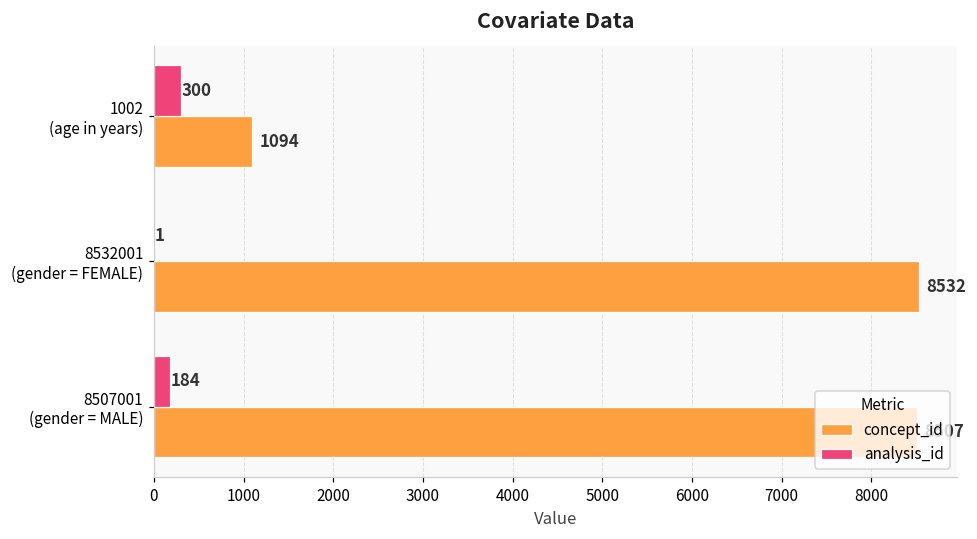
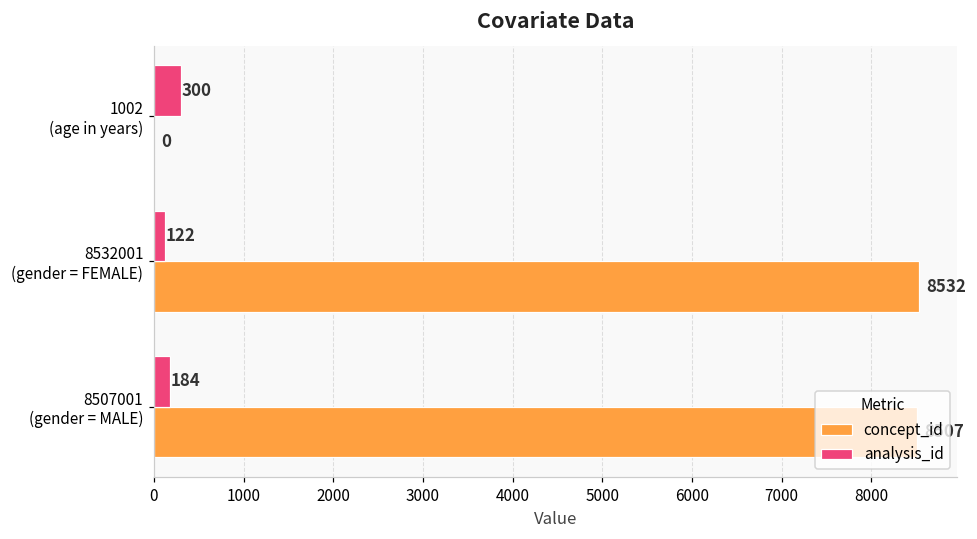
  {
    "concept_id": {
-     "1002 (age in years)": 1094,
+     "1002 (age in years)": 0,
      "8532001 (gender = FEMALE)": 8532
    },
    "analysis_id": {
      "1002 (age in years)": 300,
-     "8532001 (gender = FEMALE)": 1,
+     "8532001 (gender = FEMALE)": 122,
      "8507001 (gender = MALE)": 184
    }
  }
